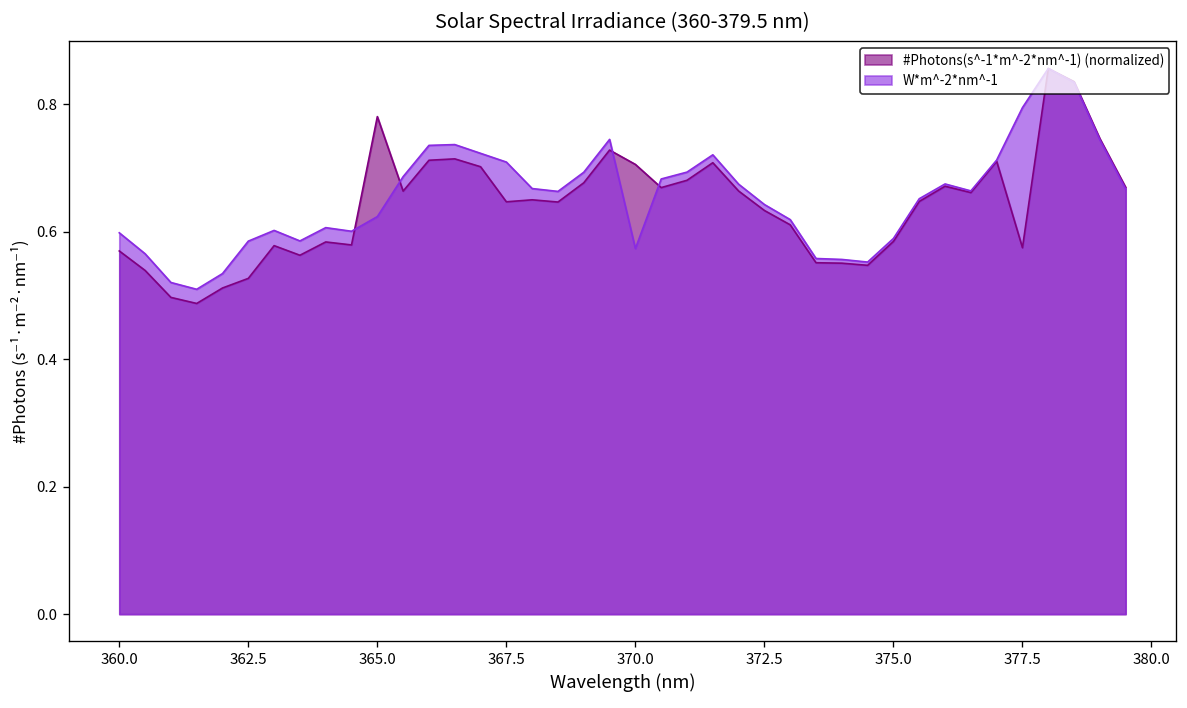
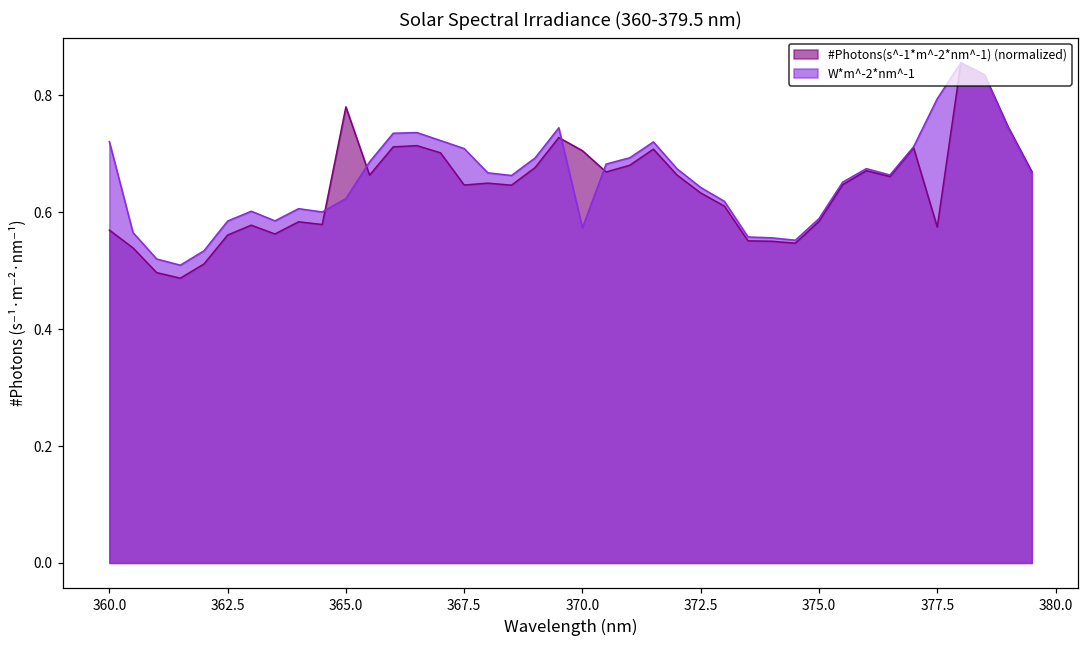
  {
    "#Photons(s^-1*m^-2*nm^-1) (normalized)": {
      "360.0": 0.57,
-     "362.5": 0.53,
+     "362.5": 0.56,
      "365.0": 0.78,
      "367.5": 0.65,
      "370.0": 0.71,
      "372.5": 0.63,
      "377.5": 0.57
    },
    "W*m^-2*nm^-1": {
-     "360.0": 0.60,
+     "360.0": 0.72,
      "362.5": 0.59,
      "365.0": 0.62,
      "367.5": 0.71,
      "370.0": 0.57,
      "372.5": 0.64,
      "377.5": 0.79
    }
  }
